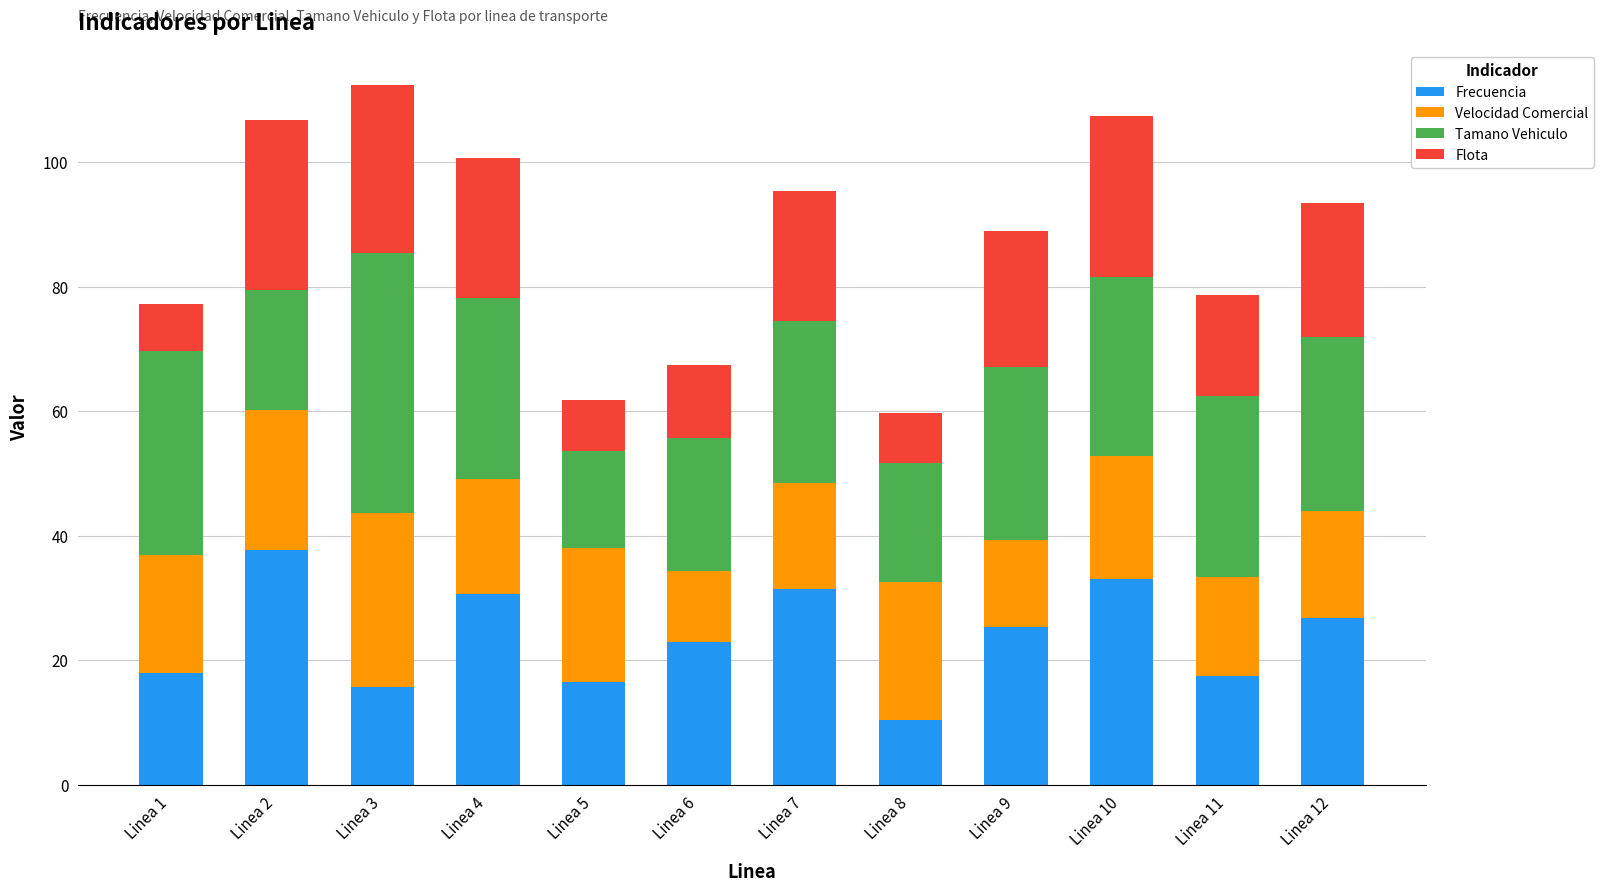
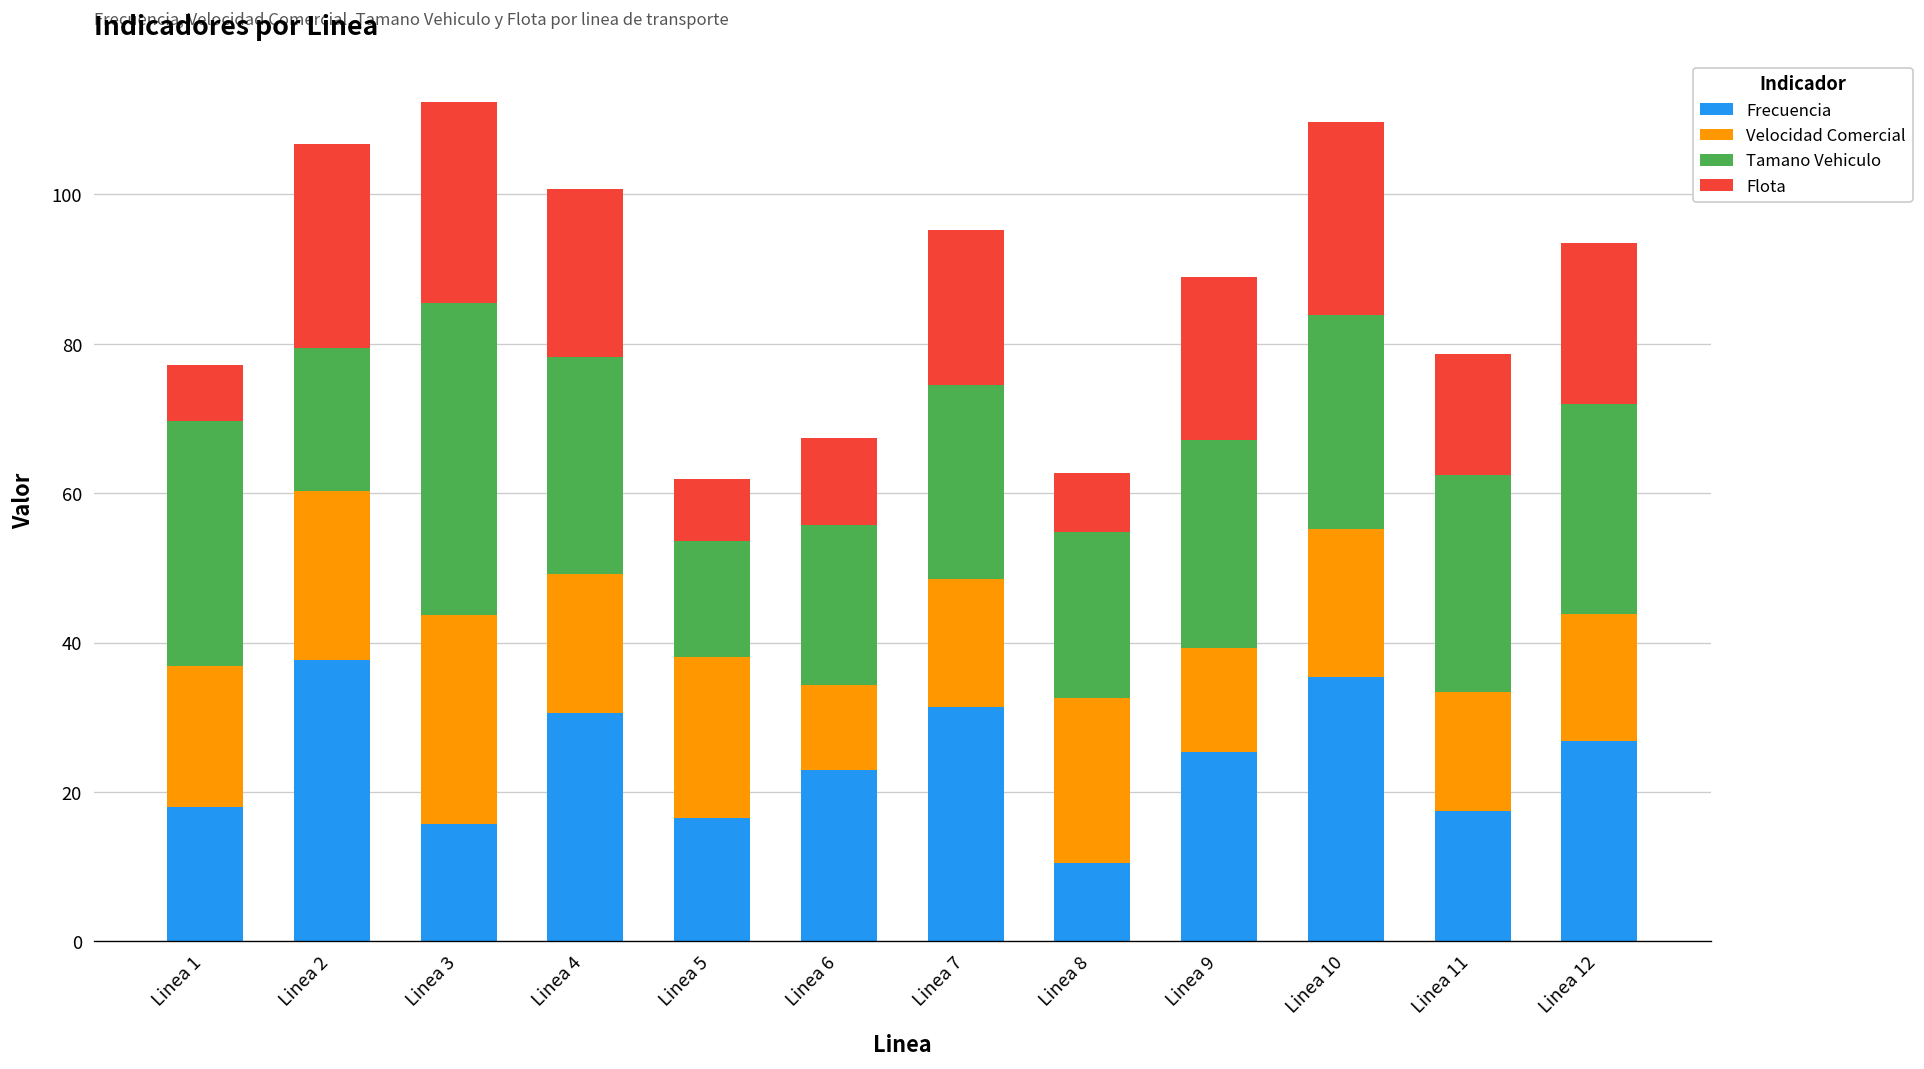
  {
    "Frecuencia": {
      "Linea 1": 18,
      "Linea 2": 38,
      "Linea 3": 16,
      "Linea 4": 31,
      "Linea 5": 16,
      "Linea 6": 23,
      "Linea 7": 31,
      "Linea 8": 10,
      "Linea 9": 25,
-     "Linea 10": 33,
+     "Linea 10": 35,
      "Linea 11": 17,
      "Linea 12": 27
    },
    "Velocidad Comercial": {
      "Linea 1": 19,
      "Linea 2": 23,
      "Linea 3": 28,
      "Linea 4": 19,
      "Linea 5": 22,
      "Linea 6": 11,
      "Linea 7": 17,
      "Linea 8": 22,
      "Linea 9": 14,
      "Linea 10": 20,
      "Linea 11": 16,
      "Linea 12": 17
    },
    "Tamano Vehiculo": {
      "Linea 1": 33,
      "Linea 2": 19,
      "Linea 3": 42,
      "Linea 4": 29,
      "Linea 5": 16,
      "Linea 6": 21,
      "Linea 7": 26,
-     "Linea 8": 19,
+     "Linea 8": 22,
      "Linea 9": 28,
      "Linea 10": 29,
      "Linea 11": 29,
      "Linea 12": 28
    },
    "Flota": {
      "Linea 1": 8,
      "Linea 2": 27,
      "Linea 3": 27,
      "Linea 4": 23,
      "Linea 5": 8,
      "Linea 6": 12,
      "Linea 7": 21,
      "Linea 8": 8,
      "Linea 9": 22,
      "Linea 10": 26,
      "Linea 11": 16,
      "Linea 12": 21
    }
  }
